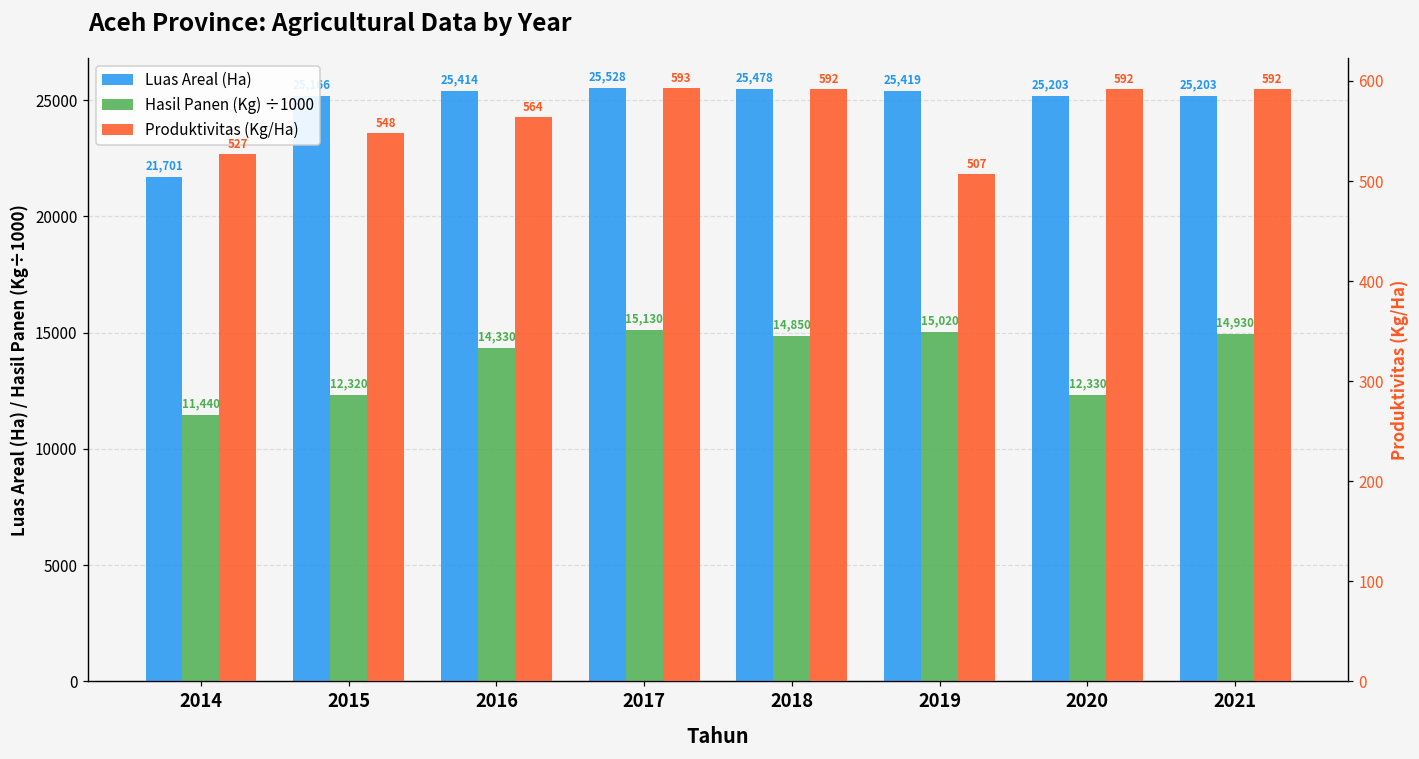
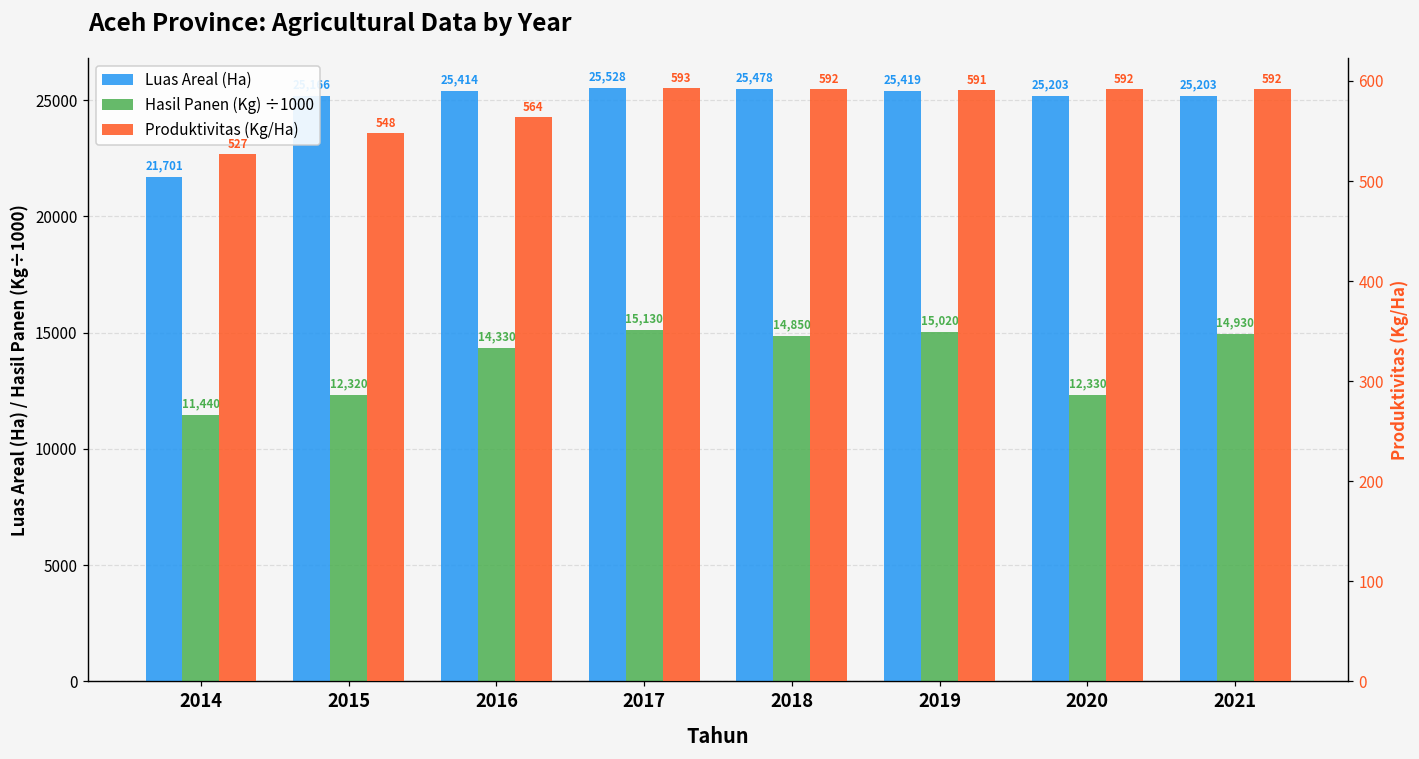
  {
    "Luas Areal (Ha)": {
      "2014": "21,701",
      "2016": "25,414",
      "2017": "25,528",
      "2018": "25,478",
      "2019": "25,419",
      "2020": "25,203",
      "2021": "25,203"
    },
    "Hasil Panen (Kg) ÷1000": {
      "2014": "11,440",
      "2015": "12,320",
      "2016": "14,330",
      "2017": "15,130",
      "2018": "14,850",
      "2019": "15,020",
      "2020": "12,330",
      "2021": "14,930"
    },
    "Produktivitas (Kg/Ha)": {
      "2015": "548",
      "2016": "564",
      "2017": "593",
      "2018": "592",
-     "2019": "507",
+     "2019": "591",
      "2020": "592",
      "2021": "592"
    }
  }
